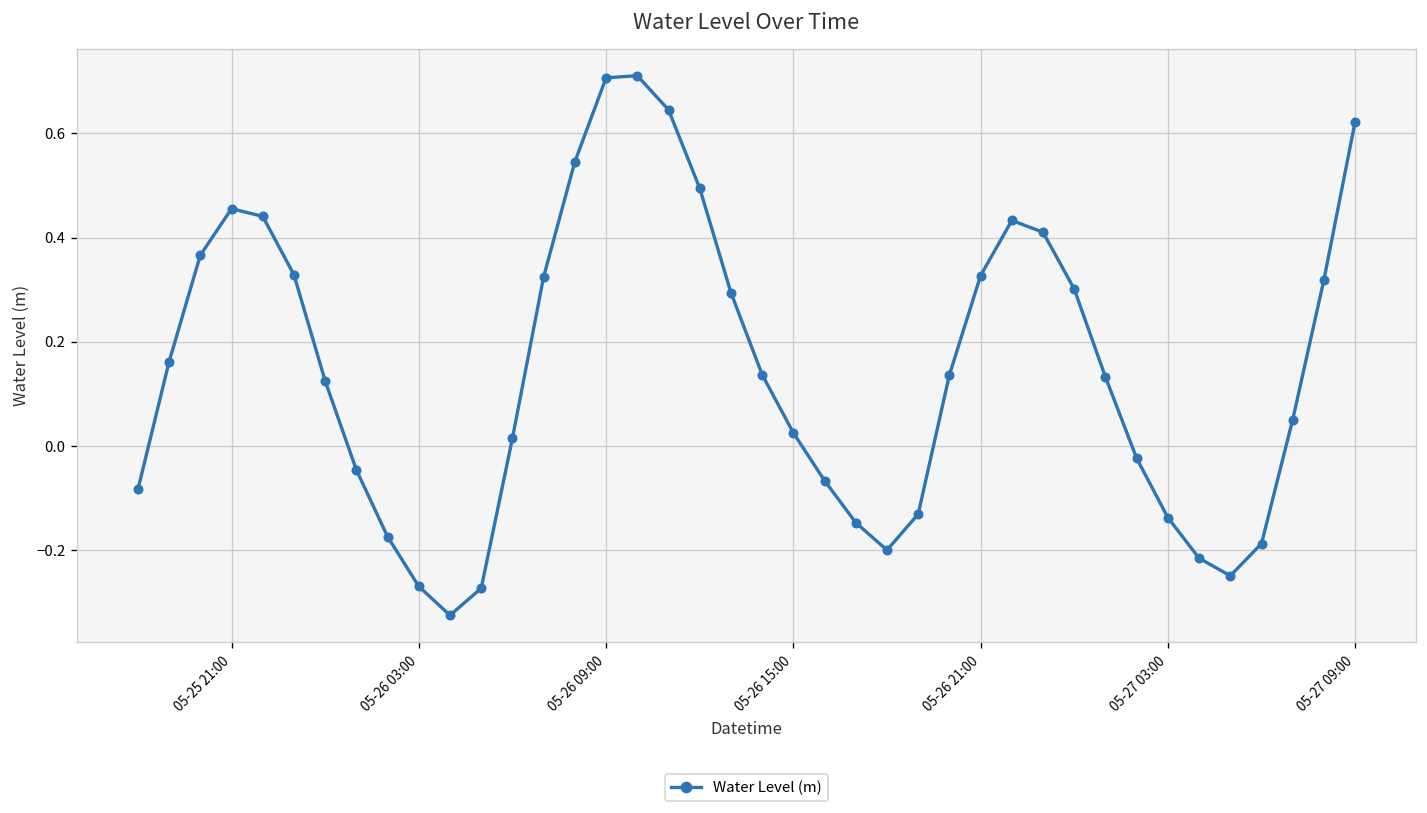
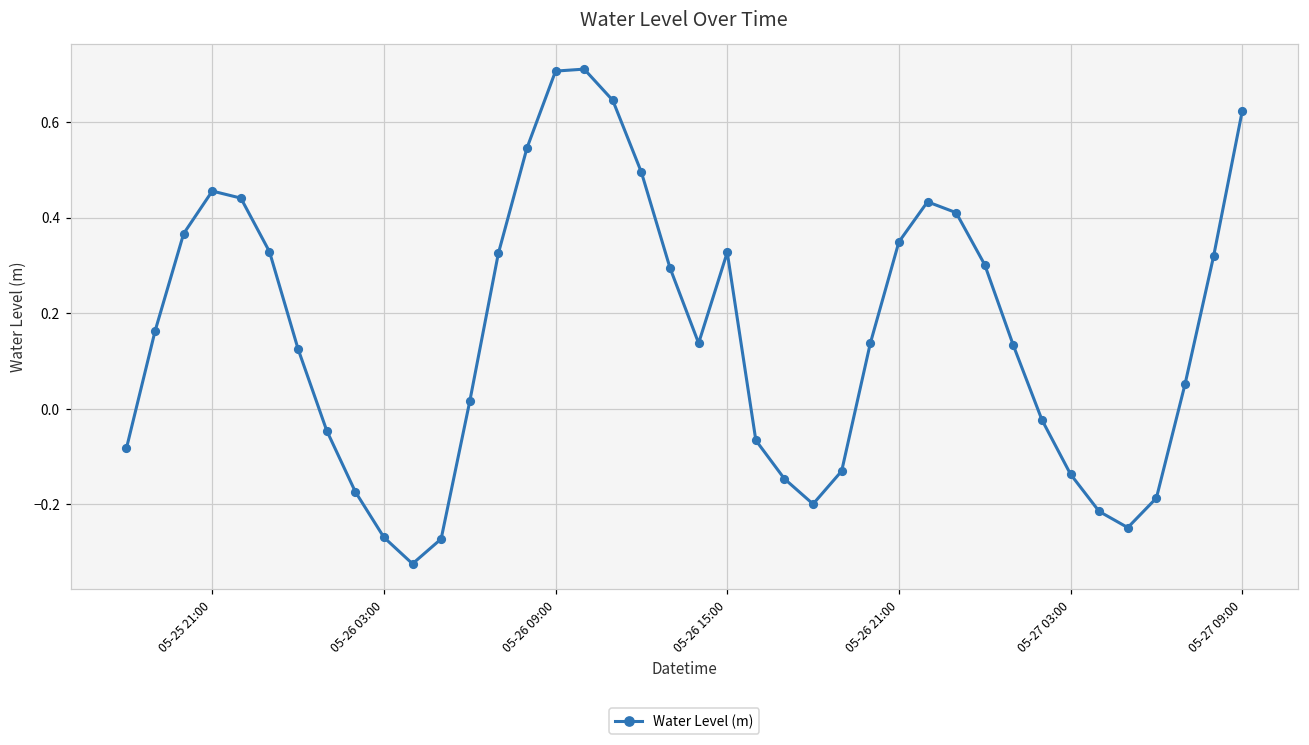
  {
    "05-25 21:00": 0.46,
    "05-26 03:00": -0.27,
    "05-26 09:00": 0.71,
-   "05-26 15:00": 0.03,
-   "05-26 21:00": 0.33,
+   "05-26 15:00": 0.33,
+   "05-26 21:00": 0.35,
    "05-27 03:00": -0.14,
    "05-27 09:00": 0.62
  }
